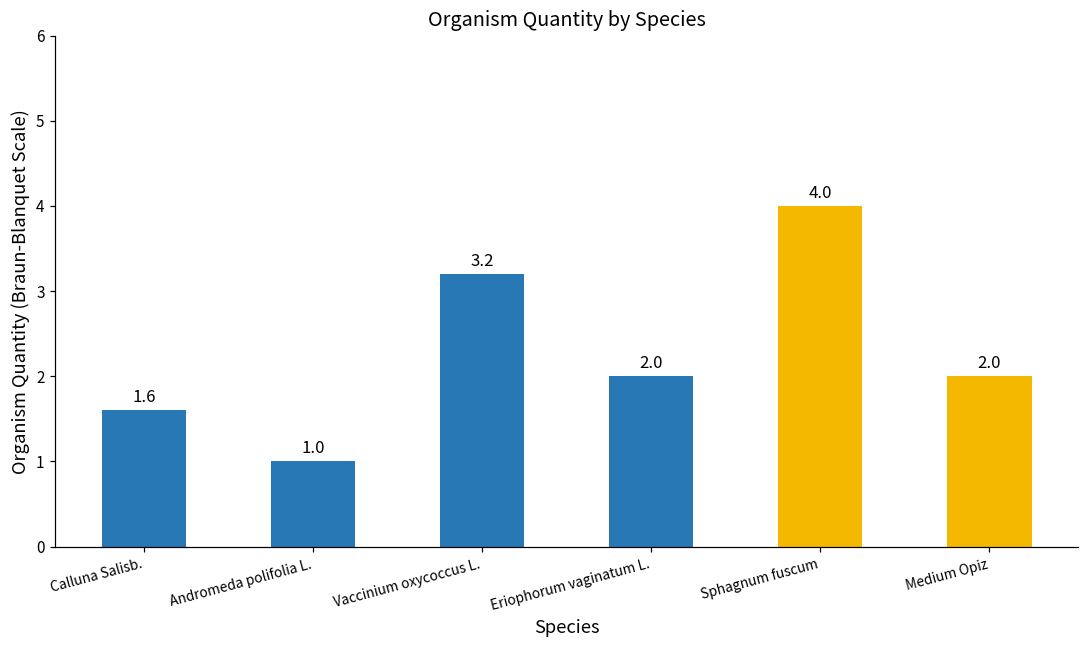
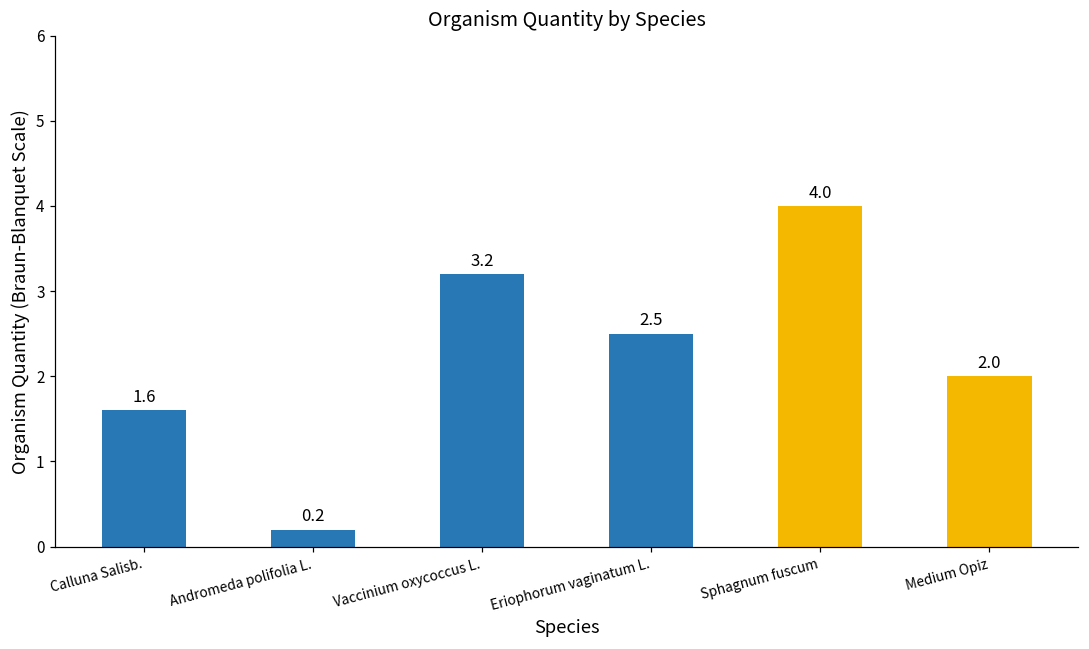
  {
    "Calluna Salisb.": 1.6,
-   "Andromeda polifolia L.": 1.0,
+   "Andromeda polifolia L.": 0.2,
    "Vaccinium oxycoccus L.": 3.2,
-   "Eriophorum vaginatum L.": 2.0,
+   "Eriophorum vaginatum L.": 2.5,
    "Sphagnum fuscum": 4.0,
    "Medium Opiz": 2.0
  }
